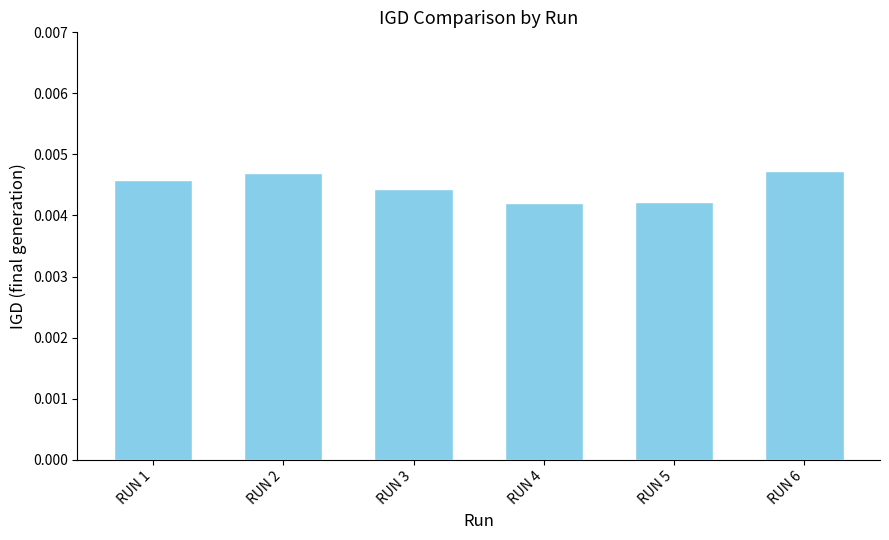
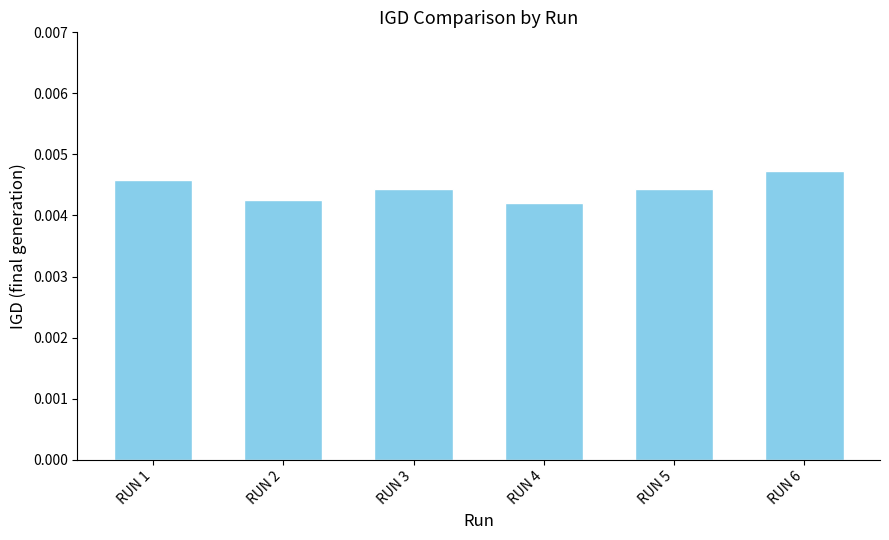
  {
    "RUN 1": 0.0046,
-   "RUN 2": 0.0047,
+   "RUN 2": 0.0043,
    "RUN 3": 0.0044,
    "RUN 4": 0.0042,
-   "RUN 5": 0.0042,
+   "RUN 5": 0.0044,
    "RUN 6": 0.0047
  }
